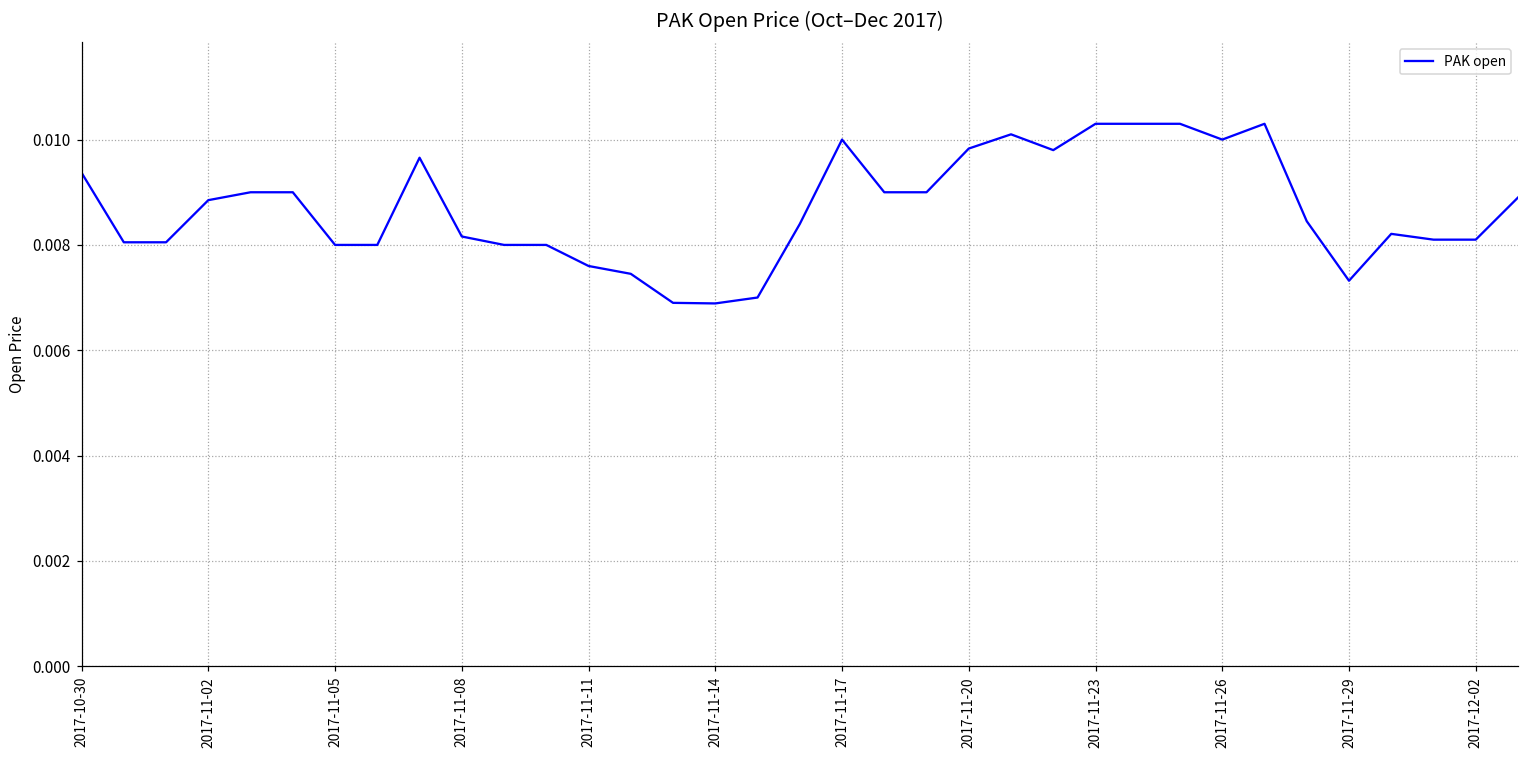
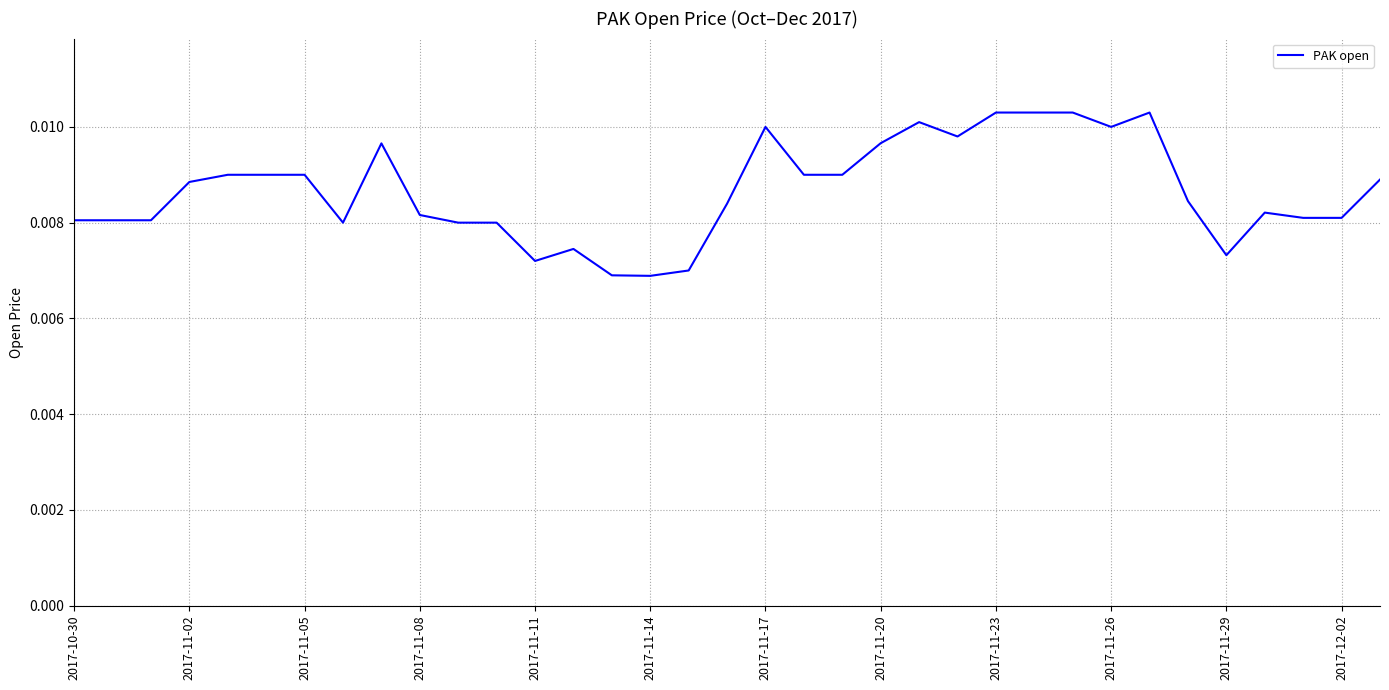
  {
-   "2017-10-30": 0.0094,
+   "2017-10-30": 0.0081,
    "2017-11-02": 0.0089,
-   "2017-11-05": 0.008,
+   "2017-11-05": 0.009,
    "2017-11-08": 0.0082,
-   "2017-11-11": 0.0076,
+   "2017-11-11": 0.0072,
    "2017-11-14": 0.0069,
    "2017-11-17": 0.0100,
-   "2017-11-20": 0.0098,
+   "2017-11-20": 0.0097,
    "2017-11-23": 0.0103,
    "2017-11-26": 0.0100,
    "2017-11-29": 0.0073,
    "2017-12-02": 0.0081
  }
